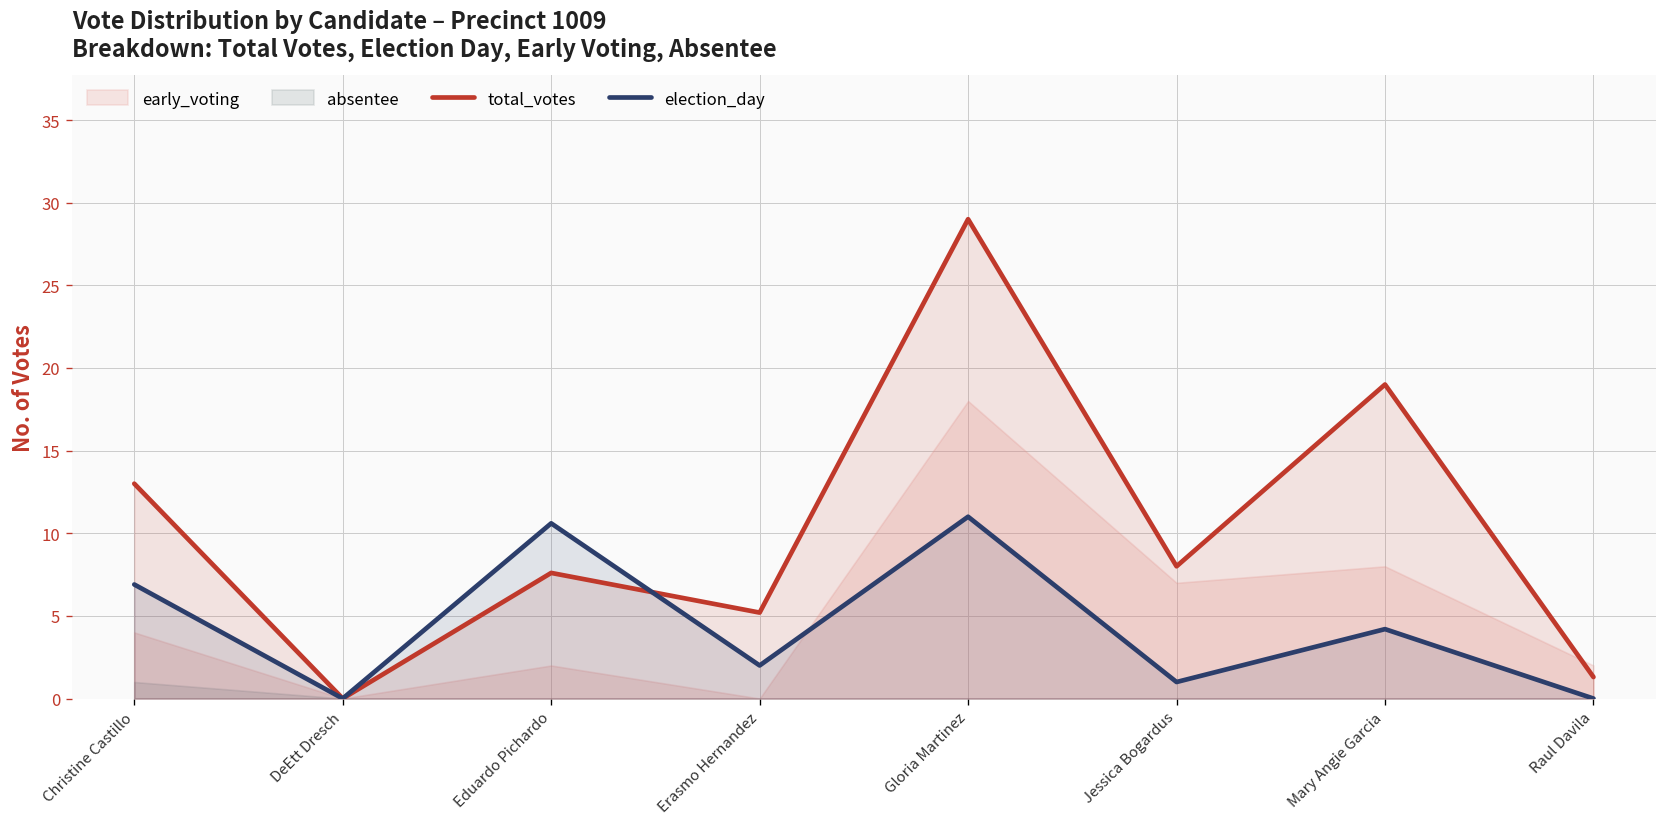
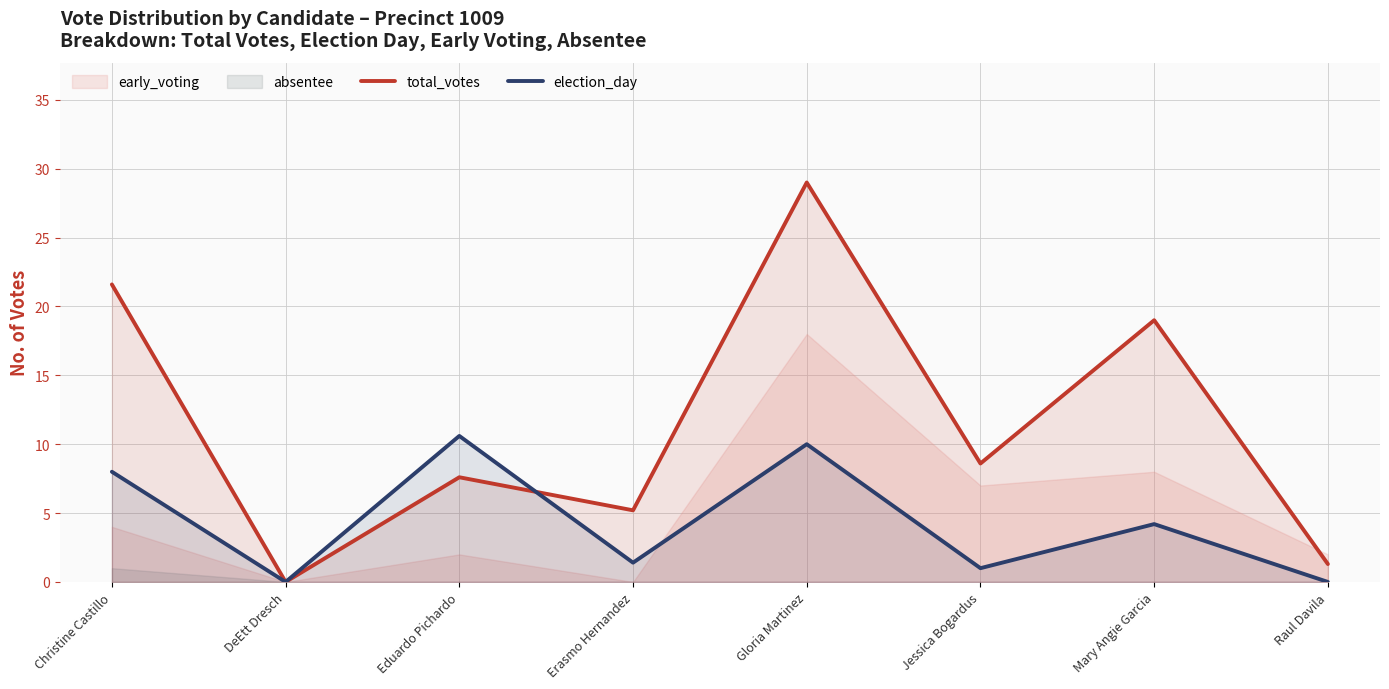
  {
    "total_votes": {
-     "Christine Castillo": 13.0,
+     "Christine Castillo": 21.6,
      "Eduardo Pichardo": 7.6,
      "Erasmo Hernandez": 5.2,
      "Gloria Martinez": 29.0,
-     "Jessica Bogardus": 8.0,
+     "Jessica Bogardus": 8.6,
      "Mary Angie Garcia": 19.0,
      "Raul Davila": 1.3
    },
    "election_day": {
-     "Christine Castillo": 6.9,
+     "Christine Castillo": 8.0,
      "Eduardo Pichardo": 10.6,
-     "Erasmo Hernandez": 2.0,
-     "Gloria Martinez": 11,
+     "Erasmo Hernandez": 1.4,
+     "Gloria Martinez": 10,
      "Jessica Bogardus": 1.0,
      "Mary Angie Garcia": 4.2
    }
  }
